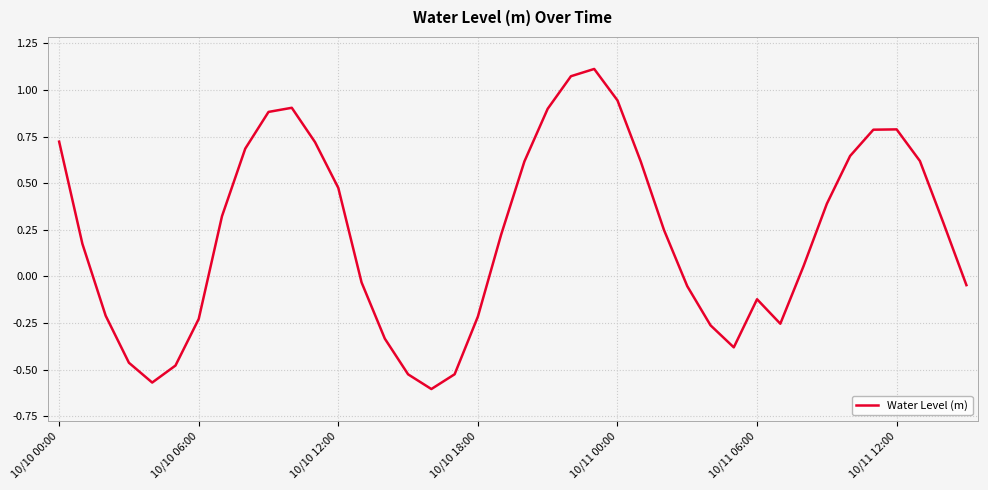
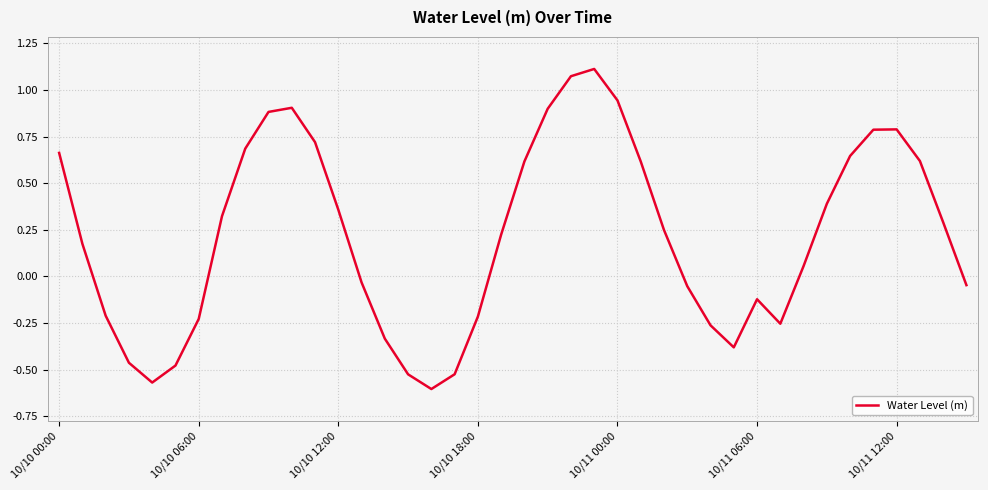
  {
-   "10/10 00:00": 0.72,
+   "10/10 00:00": 0.66,
    "10/10 06:00": -0.23,
-   "10/10 12:00": 0.47,
+   "10/10 12:00": 0.36,
    "10/10 18:00": -0.22,
    "10/11 00:00": 0.94,
    "10/11 06:00": -0.12,
    "10/11 12:00": 0.79
  }
